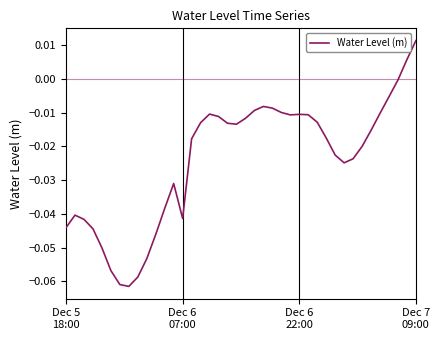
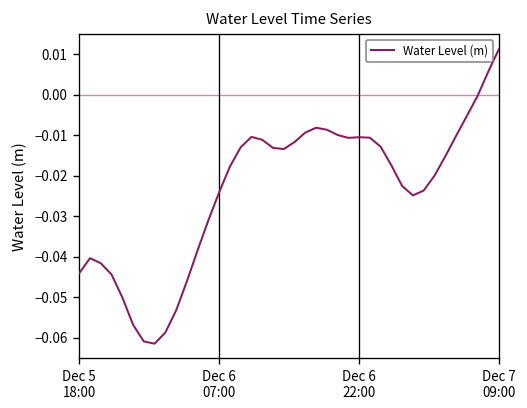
  {
    "Dec 5 18:00": -0.044,
-   "Dec 6 07:00": -0.041,
+   "Dec 6 07:00": -0.024,
    "Dec 6 22:00": -0.010,
    "Dec 7 09:00": 0.011
  }
